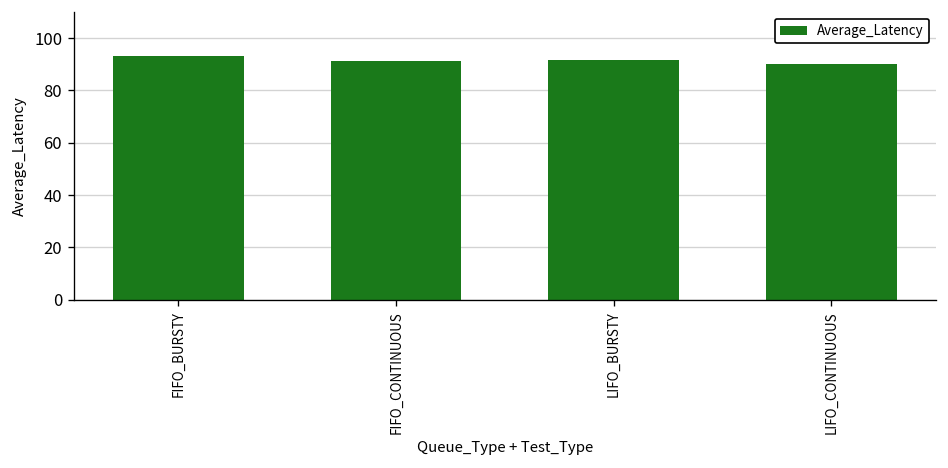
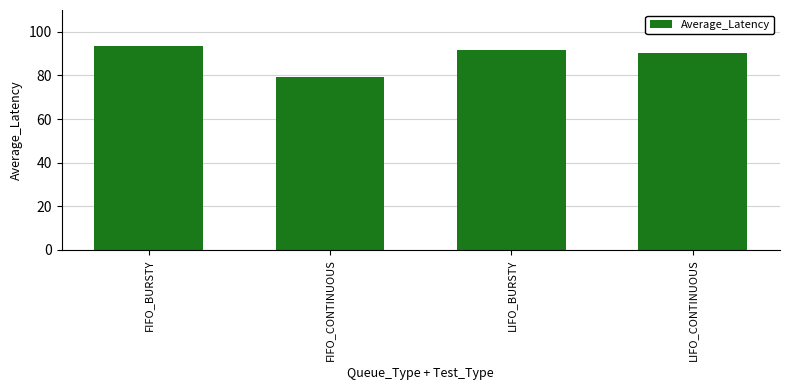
  {
    "FIFO_BURSTY": 93,
-   "FIFO_CONTINUOUS": 91,
+   "FIFO_CONTINUOUS": 79,
    "LIFO_BURSTY": 91,
    "LIFO_CONTINUOUS": 90
  }
